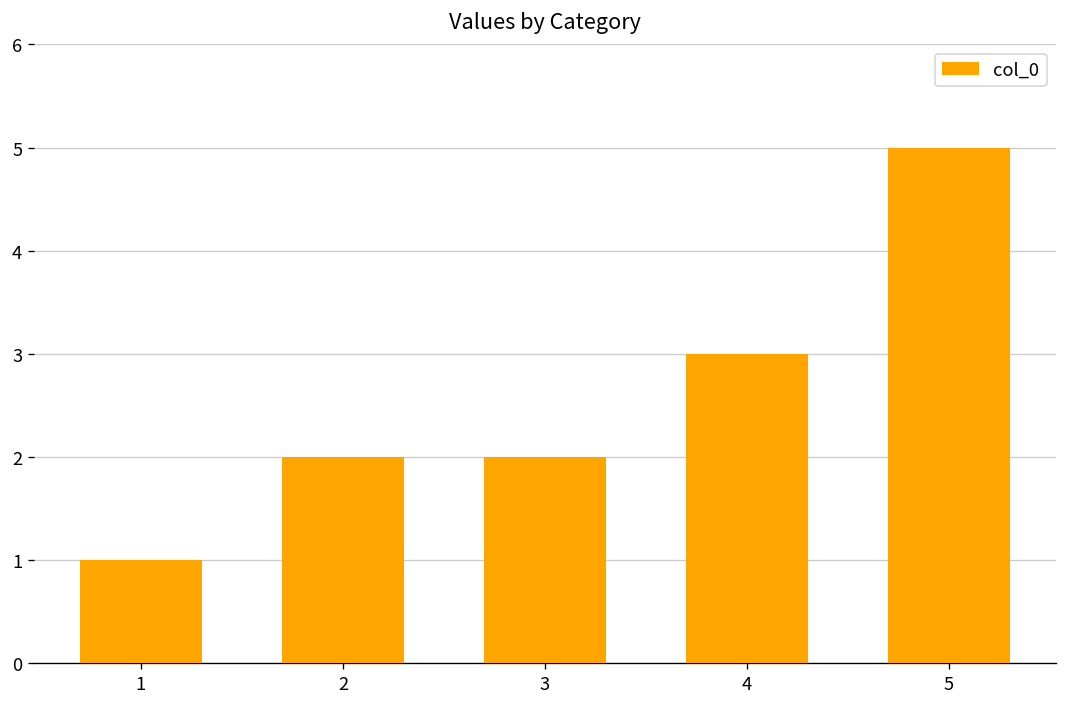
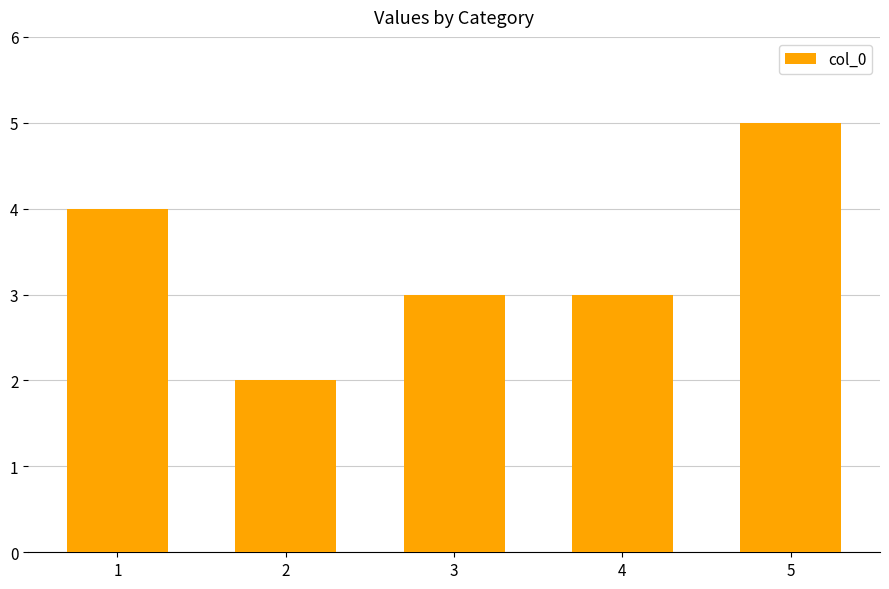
  {
-   "1": 1,
+   "1": 4,
    "2": 2,
-   "3": 2,
+   "3": 3,
    "4": 3,
    "5": 5
  }
